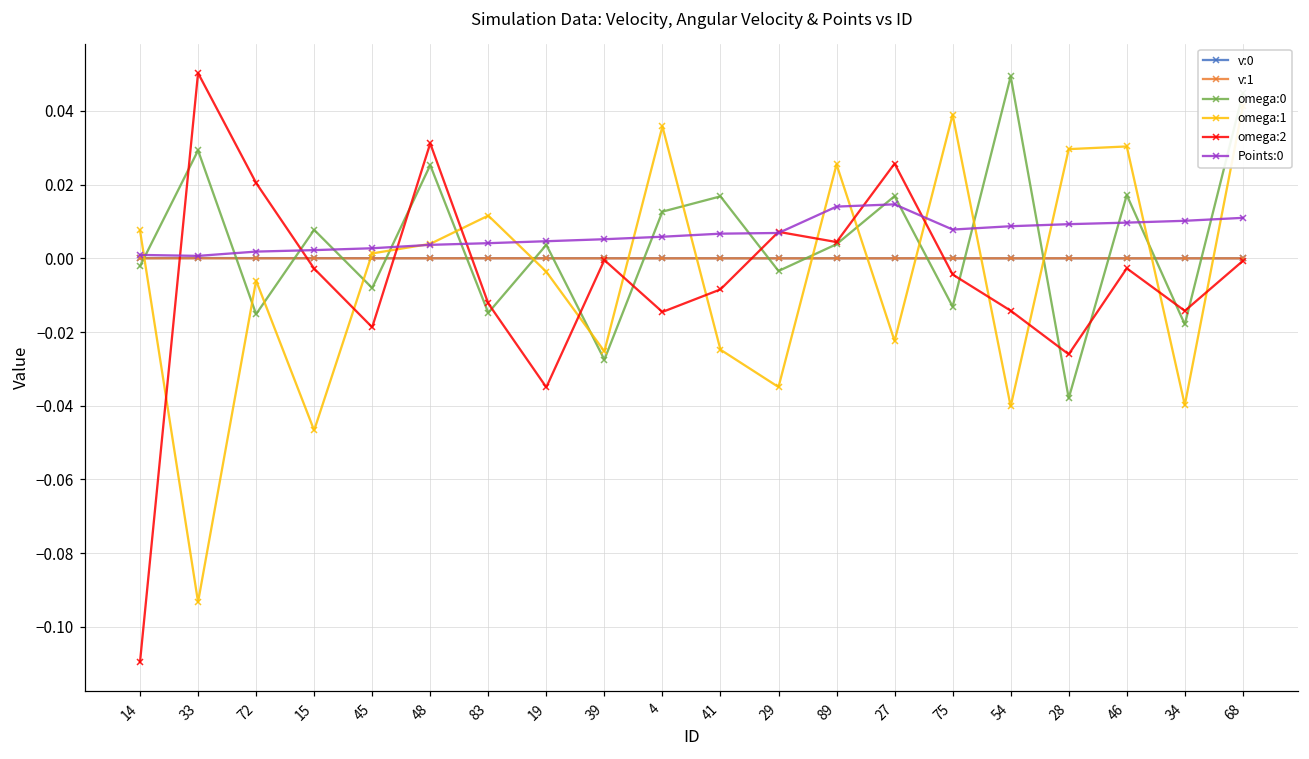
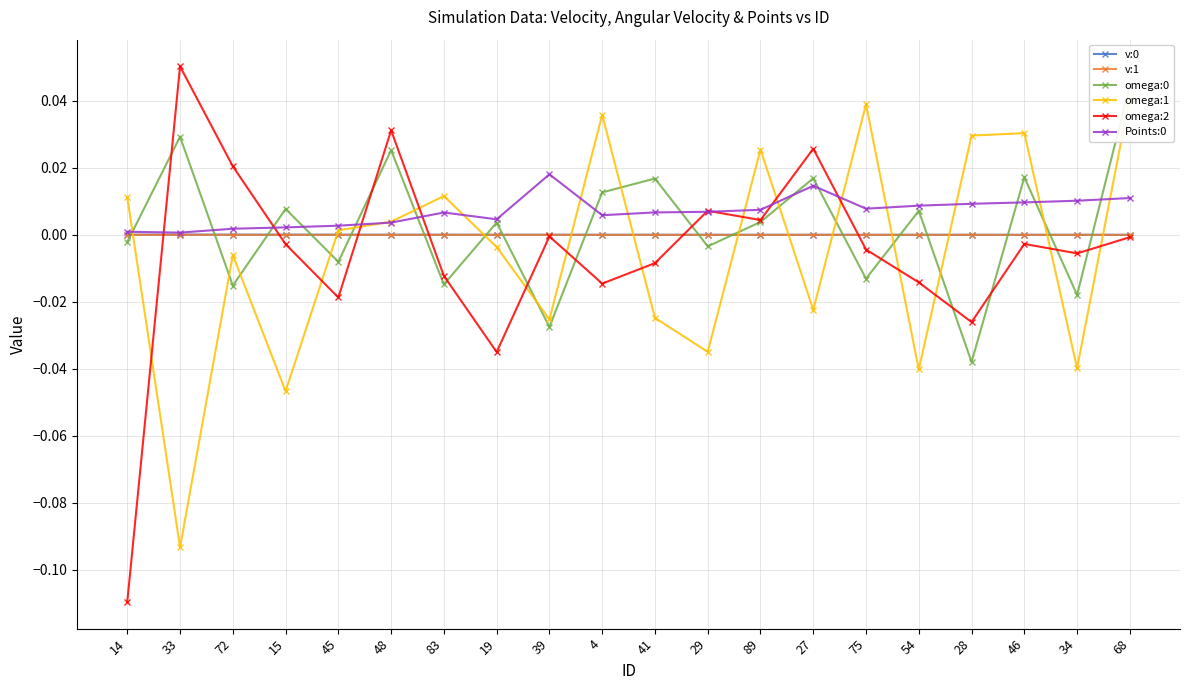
  {
    "v:1": {
      "14": 0.000,
      "72": 0.000,
      "15": 0.000,
      "45": 0.000,
      "48": 0.000,
      "83": 0.000,
      "19": 0.000,
      "4": 0.000,
      "41": 0.000,
      "29": 0.000,
      "89": 0.000,
      "27": 0.000,
      "75": 0.000,
      "54": 0.000,
      "28": 0.000,
      "46": 0.000,
      "34": 0.000
    },
    "omega:0": {
      "14": -0.002,
      "33": 0.029,
      "72": -0.015,
      "15": 0.008,
      "45": -0.008,
      "48": 0.025,
      "83": -0.015,
      "19": 0.004,
      "39": -0.027,
      "4": 0.013,
      "41": 0.017,
      "29": -0.003,
      "27": 0.017,
      "75": -0.013,
-     "54": 0.049,
+     "54": 0.007,
      "28": -0.038,
      "46": 0.017,
      "34": -0.018
    },
    "omega:1": {
-     "14": 0.008,
+     "14": 0.011,
      "33": -0.093,
      "72": -0.006,
      "15": -0.047,
      "45": 0.001,
      "83": 0.012,
      "19": -0.004,
      "39": -0.025,
      "4": 0.036,
      "41": -0.025,
      "29": -0.035,
      "89": 0.025,
      "27": -0.022,
      "75": 0.039,
      "54": -0.040,
      "28": 0.030,
      "46": 0.030,
      "34": -0.040
    },
    "omega:2": {
      "14": -0.110,
      "33": 0.050,
      "72": 0.020,
      "15": -0.003,
      "45": -0.019,
      "48": 0.031,
      "83": -0.012,
      "19": -0.035,
      "4": -0.015,
      "41": -0.008,
      "27": 0.026,
      "75": -0.004,
      "54": -0.014,
      "28": -0.026,
      "46": -0.003,
-     "34": -0.014
+     "34": -0.006
    },
    "Points:0": {
      "14": 0.001,
      "72": 0.002,
      "15": 0.002,
      "45": 0.003,
-     "83": 0.004,
+     "83": 0.007,
      "19": 0.005,
-     "39": 0.005,
+     "39": 0.018,
      "4": 0.006,
      "41": 0.007,
-     "89": 0.014,
+     "89": 0.007,
      "27": 0.015,
      "75": 0.008,
      "54": 0.009,
      "28": 0.009,
      "46": 0.010,
      "34": 0.010,
      "68": 0.011
    }
  }
